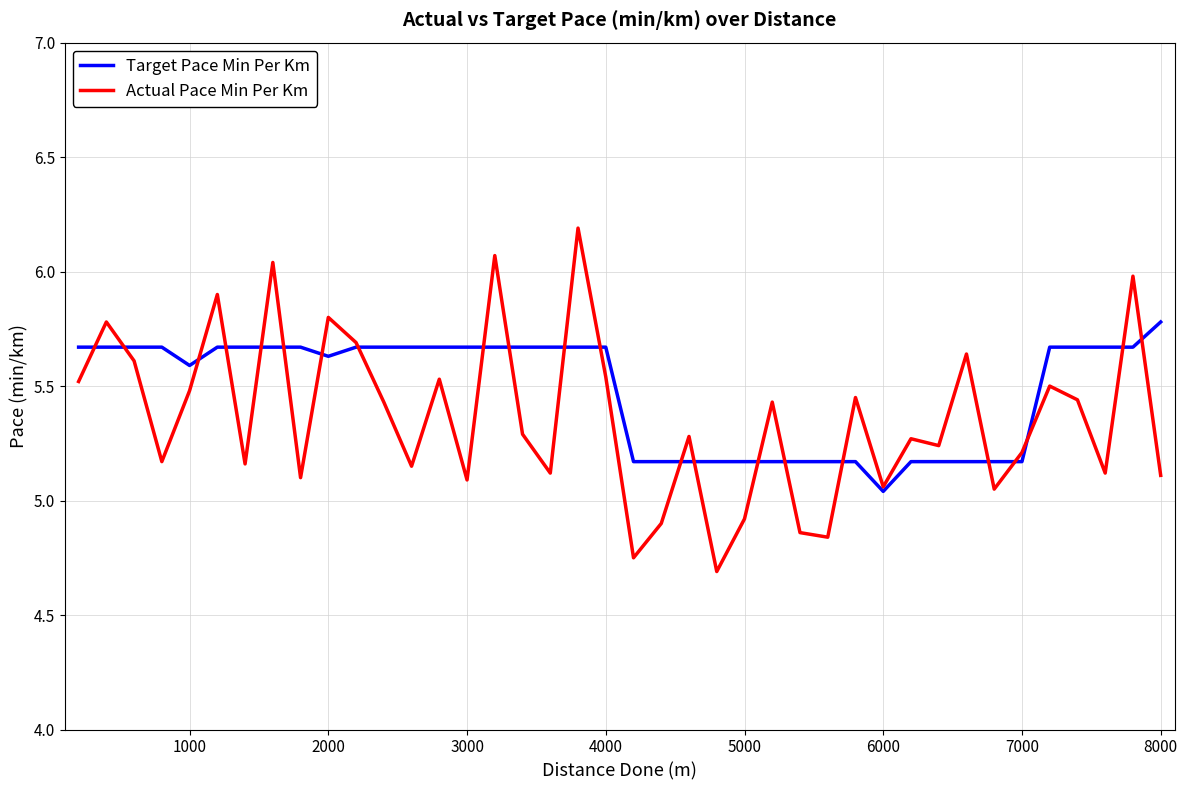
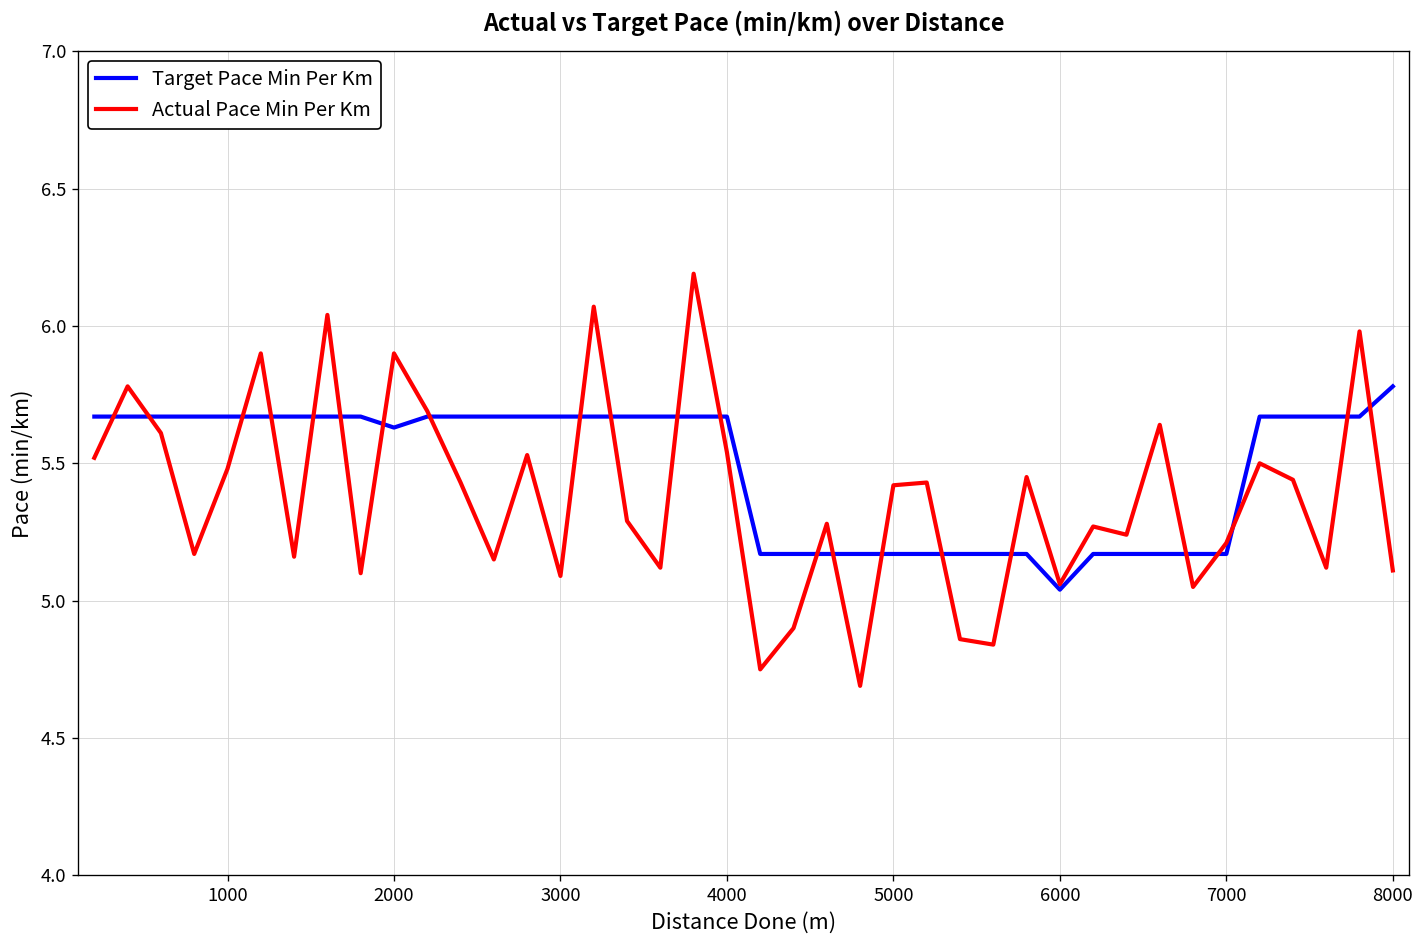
  {
    "Target Pace Min Per Km": {
-     "1000": 5.59,
+     "1000": 5.67,
      "2000": 5.63,
      "3000": 5.67,
      "4000": 5.67,
      "5000": 5.17,
      "6000": 5.04,
      "7000": 5.17,
      "8000": 5.78
    },
    "Actual Pace Min Per Km": {
      "1000": 5.48,
-     "2000": 5.8,
+     "2000": 5.9,
      "3000": 5.09,
      "4000": 5.54,
-     "5000": 4.92,
+     "5000": 5.42,
      "6000": 5.06,
      "7000": 5.21,
      "8000": 5.11
    }
  }
